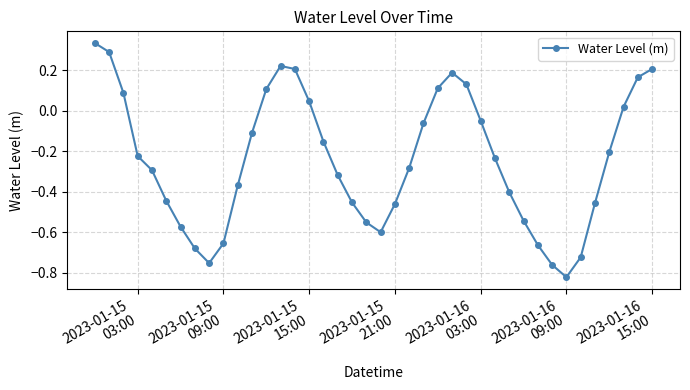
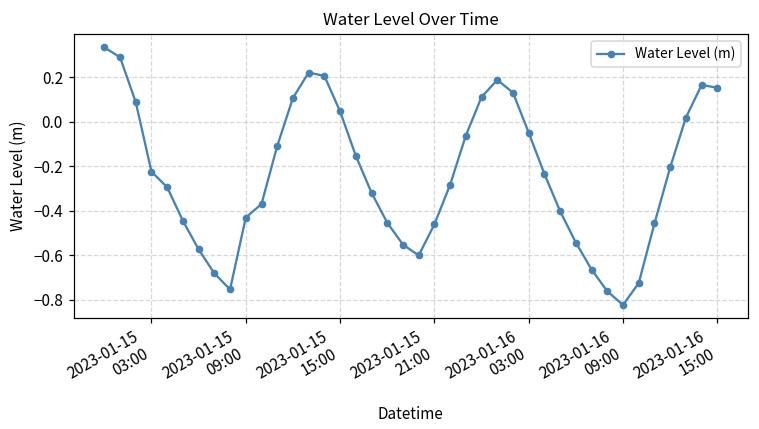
  {
    "2023-01-15 03:00": -0.22,
-   "2023-01-15 09:00": -0.66,
+   "2023-01-15 09:00": -0.43,
    "2023-01-15 15:00": 0.05,
    "2023-01-15 21:00": -0.46,
    "2023-01-16 03:00": -0.05,
    "2023-01-16 09:00": -0.82,
-   "2023-01-16 15:00": 0.21
+   "2023-01-16 15:00": 0.15
  }
